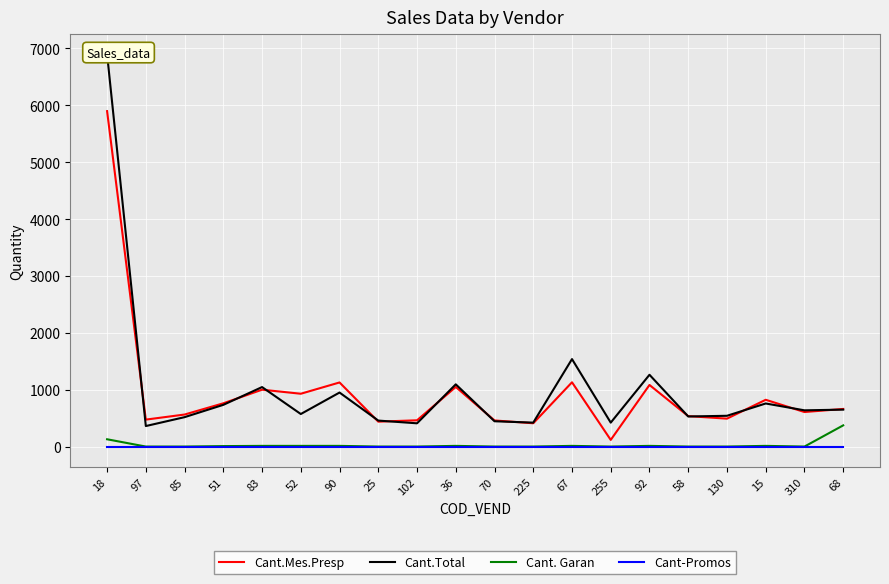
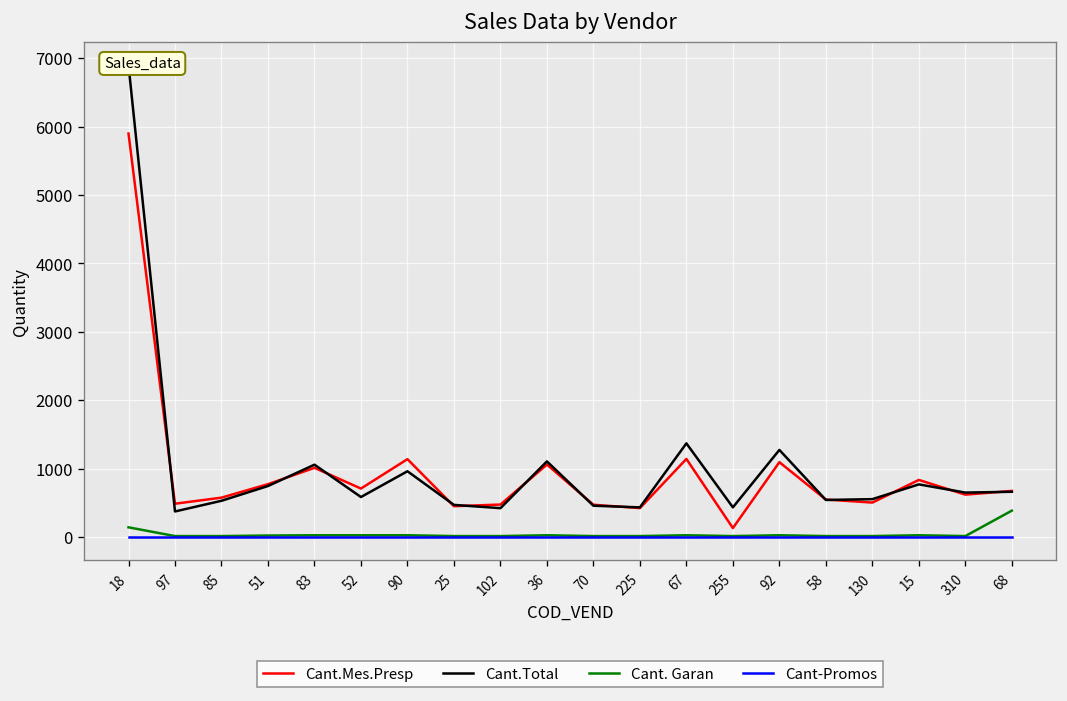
  {
    "Cant.Mes.Presp": {
      "18": 5900,
      "97": 500,
      "85": 600,
      "83": 1000,
-     "52": 900,
+     "52": 700,
      "90": 1100,
      "102": 500,
      "36": 1100,
      "67": 1100,
      "255": 100,
      "92": 1100,
      "130": 500,
      "15": 800
    },
    "Cant.Total": {
      "97": 400,
      "85": 500,
      "83": 1100,
      "52": 600,
      "90": 1000,
      "102": 400,
      "36": 1100,
-     "67": 1500,
+     "67": 1400,
      "255": 400,
      "92": 1300,
      "130": 600,
      "15": 800
    },
    "Cant. Garan": {
      "18": 100,
      "68": 400
    },
    "Cant-Promos": {
      "18": 0,
      "68": 0
    }
  }
